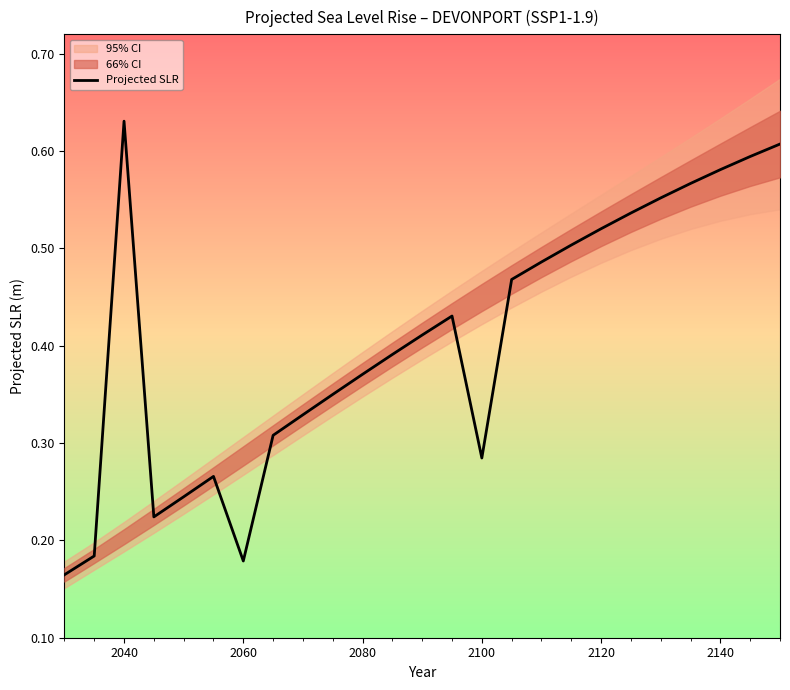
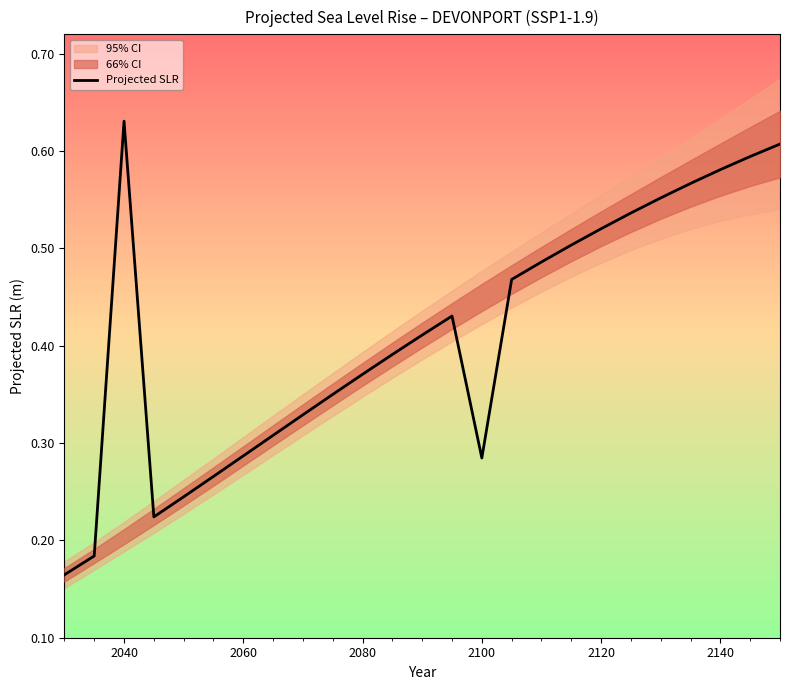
  {
    "Projected SLR": {
      "2040": 0.63,
-     "2060": 0.18,
+     "2060": 0.29,
      "2080": 0.37,
      "2100": 0.28,
      "2120": 0.52,
      "2140": 0.58
    }
  }
